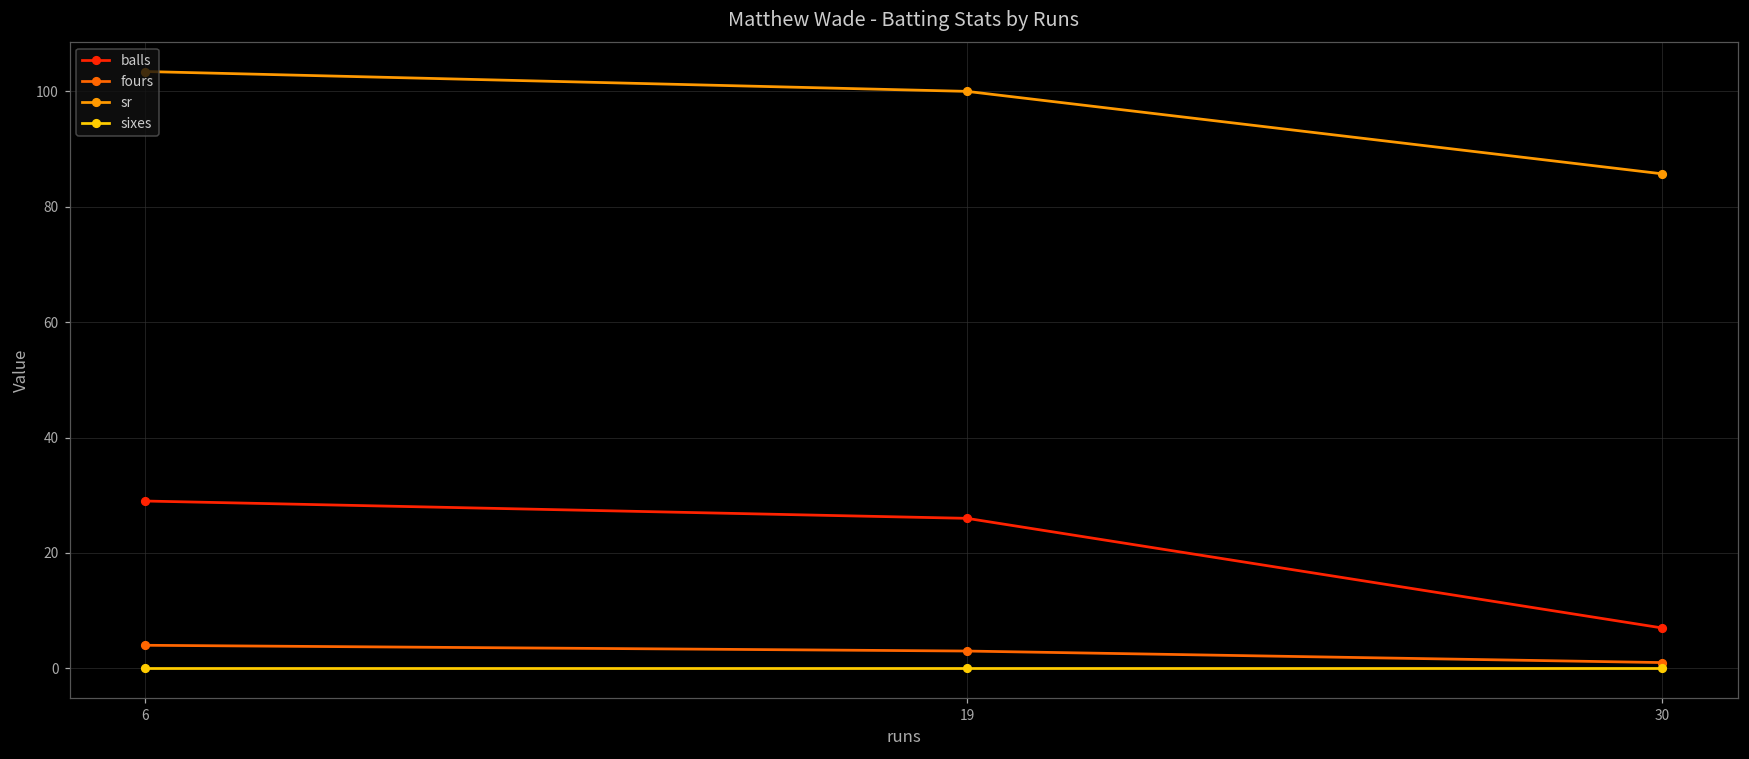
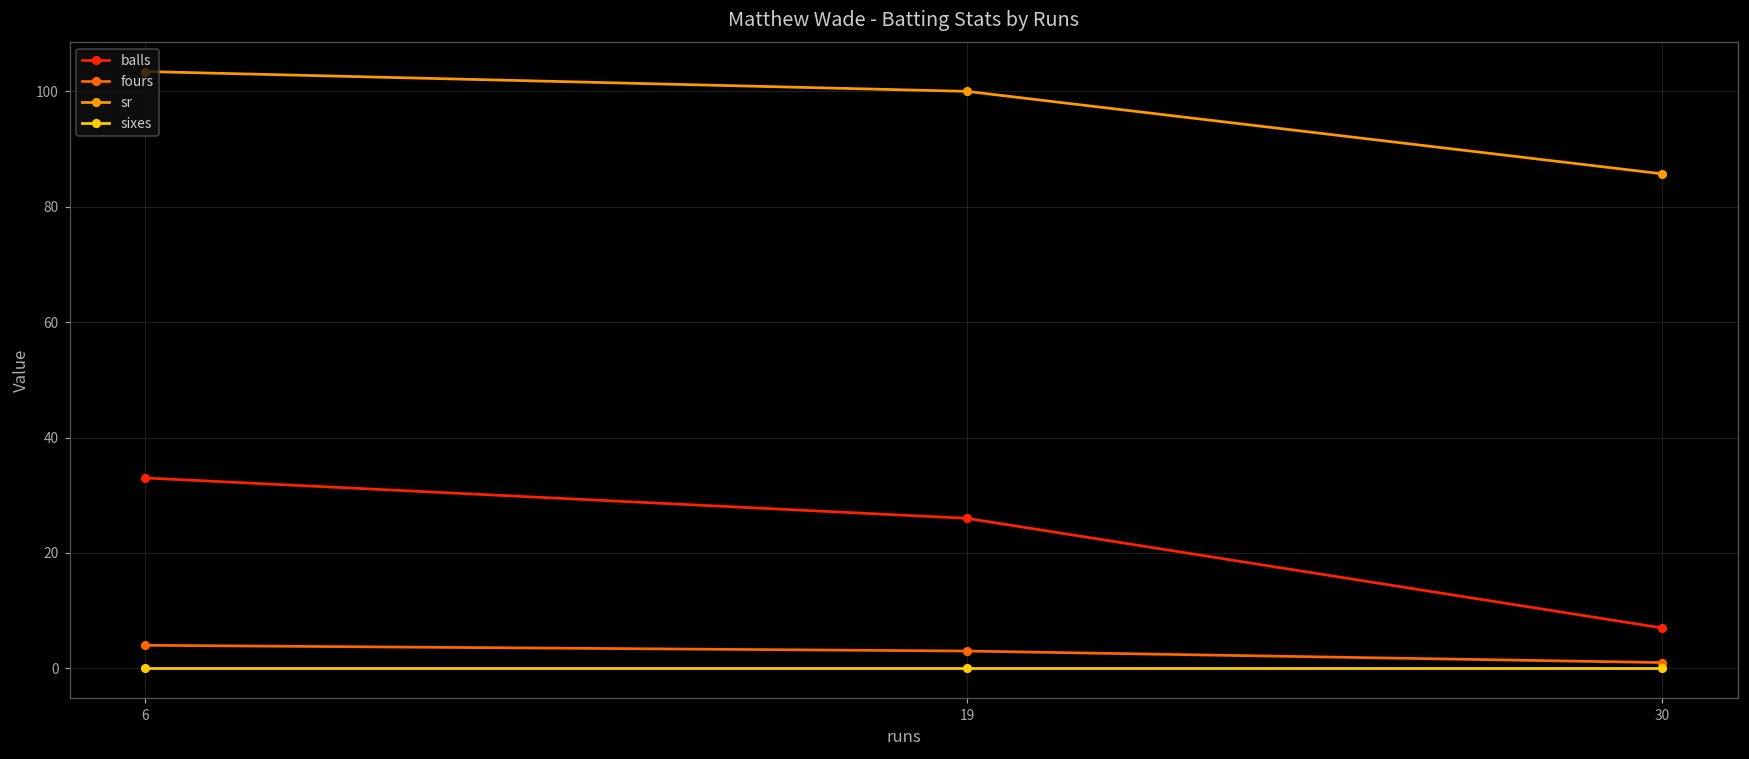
  {
    "balls": {
-     "6": 29,
+     "6": 33,
      "19": 26,
      "30": 7
    }
  }
